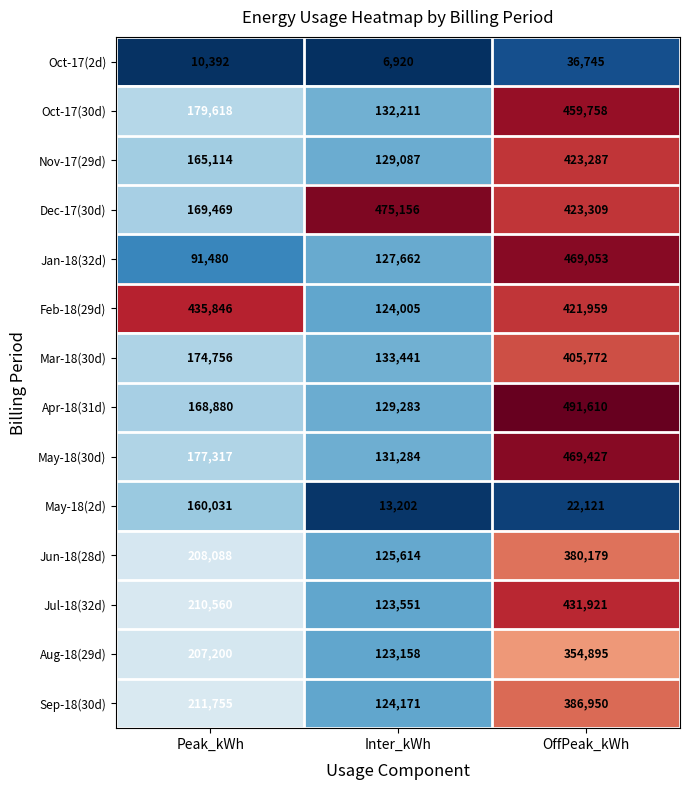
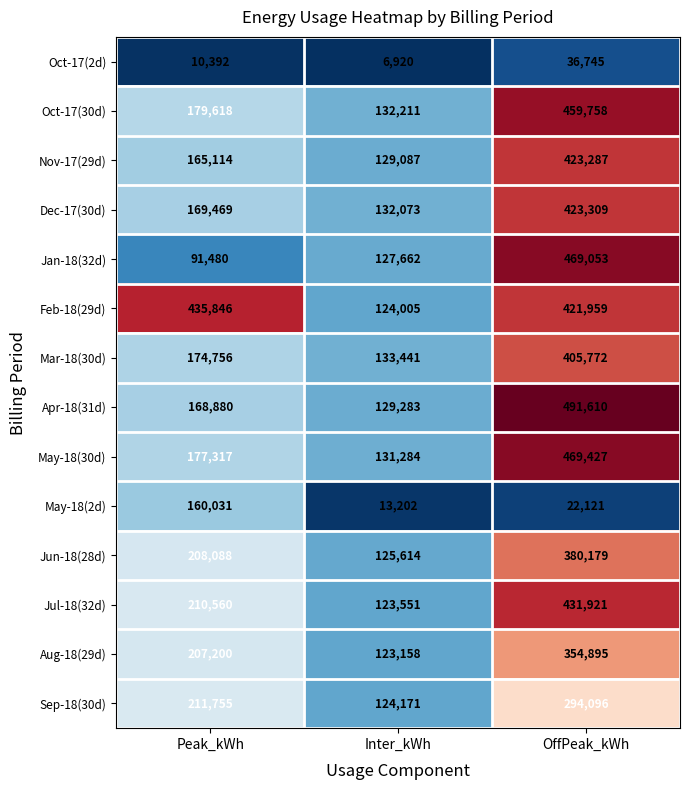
  {
    "Oct-17(2d)": {
      "Peak_kWh": "10,392",
      "Inter_kWh": "6,920",
      "OffPeak_kWh": "36,745"
    },
    "Oct-17(30d)": {
      "Peak_kWh": "179,618",
      "Inter_kWh": "132,211",
      "OffPeak_kWh": "459,758"
    },
    "Nov-17(29d)": {
      "Peak_kWh": "165,114",
      "Inter_kWh": "129,087",
      "OffPeak_kWh": "423,287"
    },
    "Dec-17(30d)": {
      "Peak_kWh": "169,469",
-     "Inter_kWh": "475,156",
+     "Inter_kWh": "132,073",
      "OffPeak_kWh": "423,309"
    },
    "Jan-18(32d)": {
      "Peak_kWh": "91,480",
      "Inter_kWh": "127,662",
      "OffPeak_kWh": "469,053"
    },
    "Feb-18(29d)": {
      "Peak_kWh": "435,846",
      "Inter_kWh": "124,005",
      "OffPeak_kWh": "421,959"
    },
    "Mar-18(30d)": {
      "Peak_kWh": "174,756",
      "Inter_kWh": "133,441",
      "OffPeak_kWh": "405,772"
    },
    "Apr-18(31d)": {
      "Peak_kWh": "168,880",
      "Inter_kWh": "129,283",
      "OffPeak_kWh": "491,610"
    },
    "May-18(30d)": {
      "Peak_kWh": "177,317",
      "Inter_kWh": "131,284",
      "OffPeak_kWh": "469,427"
    },
    "May-18(2d)": {
      "Peak_kWh": "160,031",
      "Inter_kWh": "13,202",
      "OffPeak_kWh": "22,121"
    },
    "Jun-18(28d)": {
      "Inter_kWh": "125,614",
      "OffPeak_kWh": "380,179"
    },
    "Jul-18(32d)": {
      "Inter_kWh": "123,551",
      "OffPeak_kWh": "431,921"
    },
    "Aug-18(29d)": {
      "Inter_kWh": "123,158",
      "OffPeak_kWh": "354,895"
    },
    "Sep-18(30d)": {
      "Inter_kWh": "124,171",
-     "OffPeak_kWh": "386,950"
+     "OffPeak_kWh": "294,096"
    }
  }
